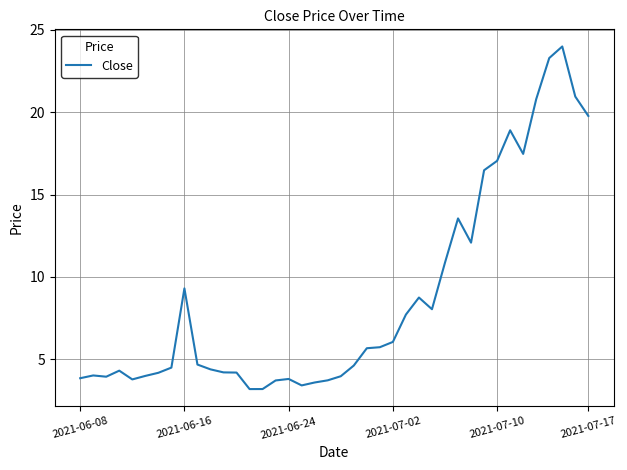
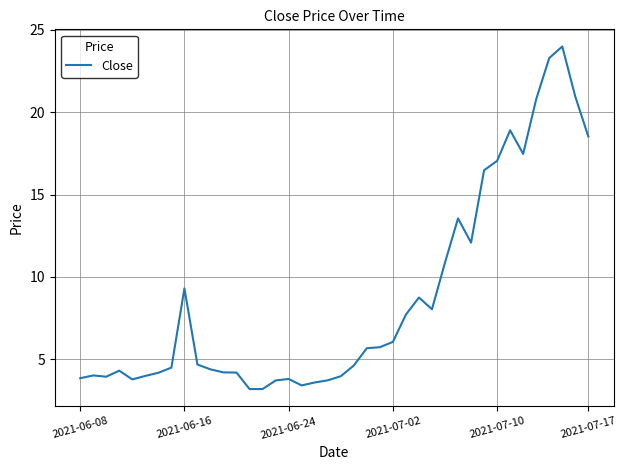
  {
    "2021-06-08": 3.9,
    "2021-06-16": 9.3,
    "2021-06-24": 3.8,
    "2021-07-02": 6.1,
    "2021-07-10": 17.1,
-   "2021-07-17": 19.8
+   "2021-07-17": 18.5
  }
